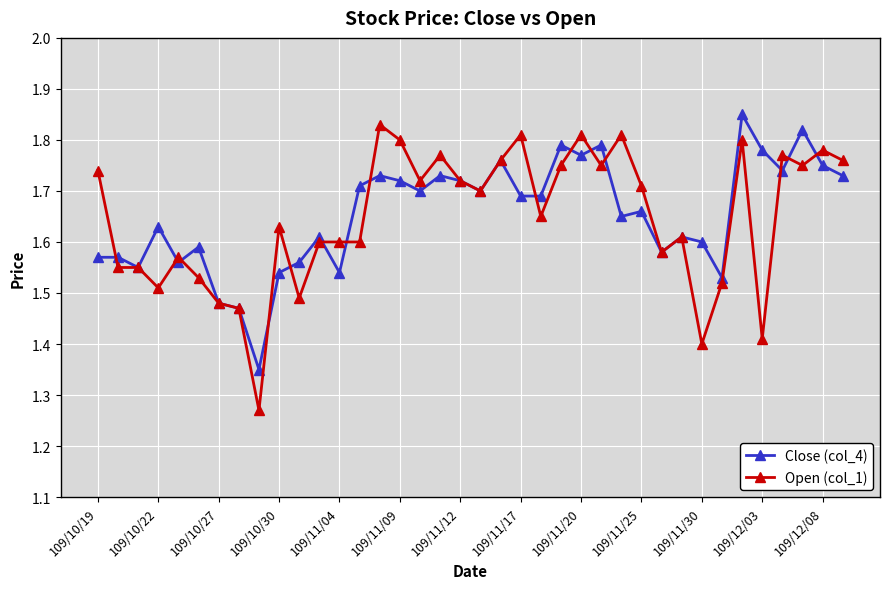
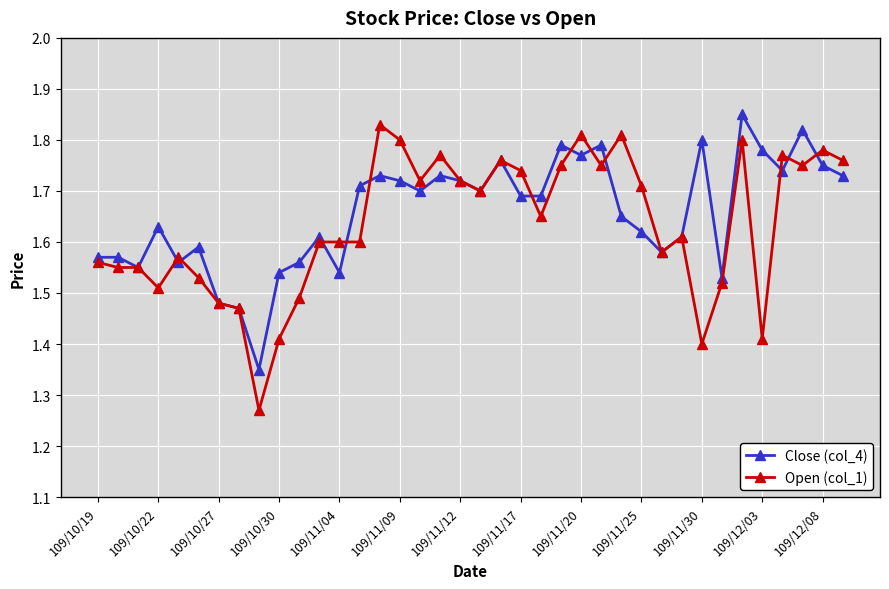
  {
    "Close (col_4)": {
      "109/10/19": 1.57,
      "109/10/22": 1.63,
      "109/10/30": 1.54,
      "109/11/04": 1.54,
      "109/11/09": 1.72,
      "109/11/17": 1.69,
      "109/11/20": 1.77,
-     "109/11/25": 1.66,
-     "109/11/30": 1.6,
+     "109/11/25": 1.62,
+     "109/11/30": 1.8,
      "109/12/03": 1.78,
      "109/12/08": 1.75
    },
    "Open (col_1)": {
-     "109/10/19": 1.74,
+     "109/10/19": 1.56,
      "109/10/22": 1.51,
-     "109/10/30": 1.63,
+     "109/10/30": 1.41,
      "109/11/04": 1.60,
      "109/11/09": 1.80,
-     "109/11/17": 1.81,
+     "109/11/17": 1.74,
      "109/11/20": 1.81,
      "109/11/25": 1.71,
      "109/11/30": 1.40,
      "109/12/03": 1.41,
      "109/12/08": 1.78
    }
  }
